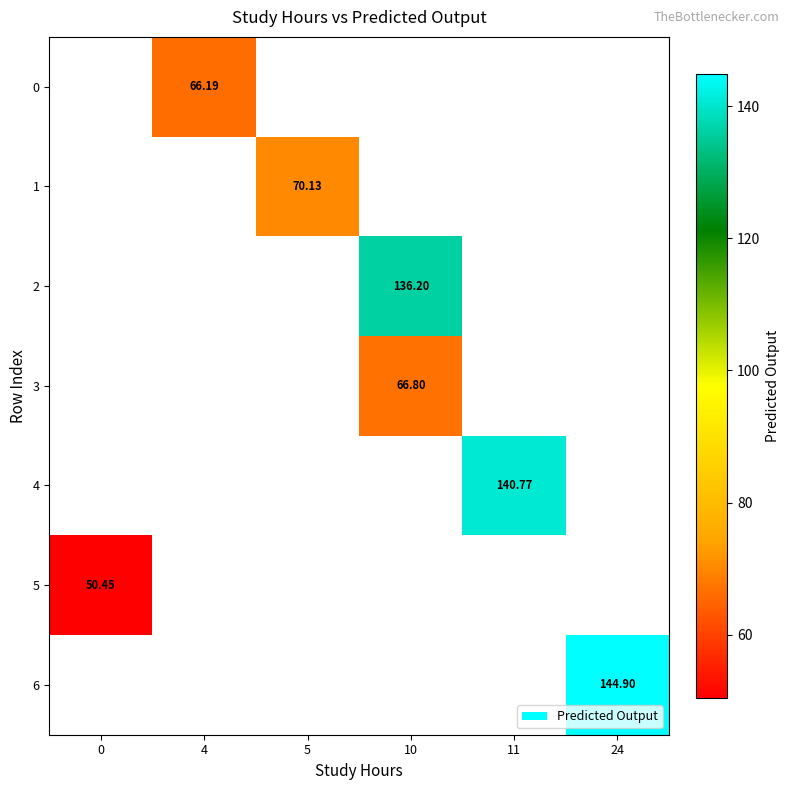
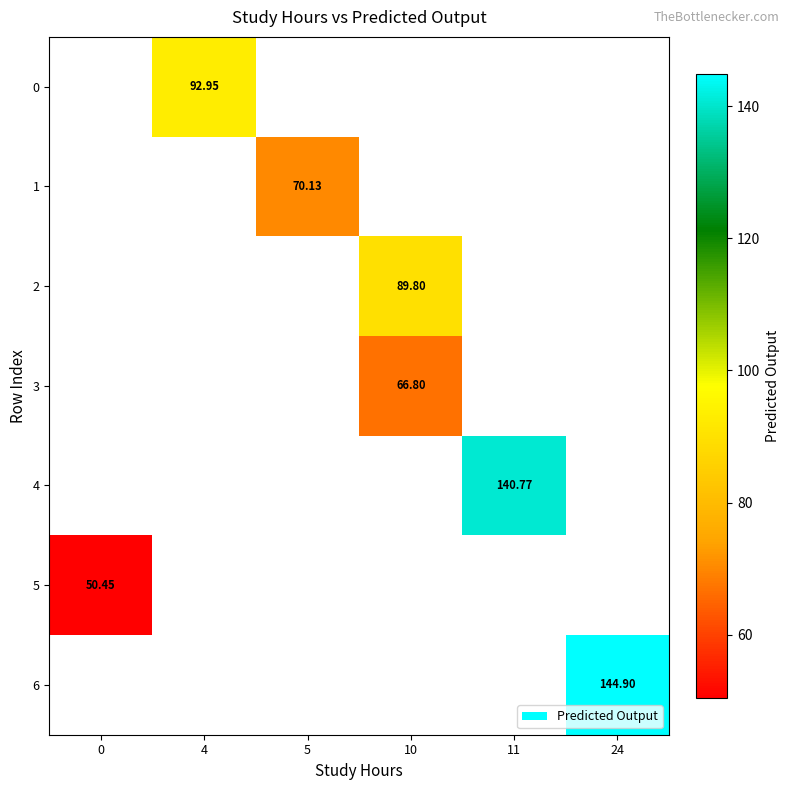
  {
    "0": {
-     "4": 66.19
+     "4": 92.95
    },
    "1": {
      "5": 70.13
    },
    "2": {
-     "10": 136.20
+     "10": 89.80
    },
    "3": {
      "10": 66.80
    },
    "4": {
      "11": 140.77
    },
    "5": {
      "0": 50.45
    },
    "6": {
      "24": 144.90
    }
  }
